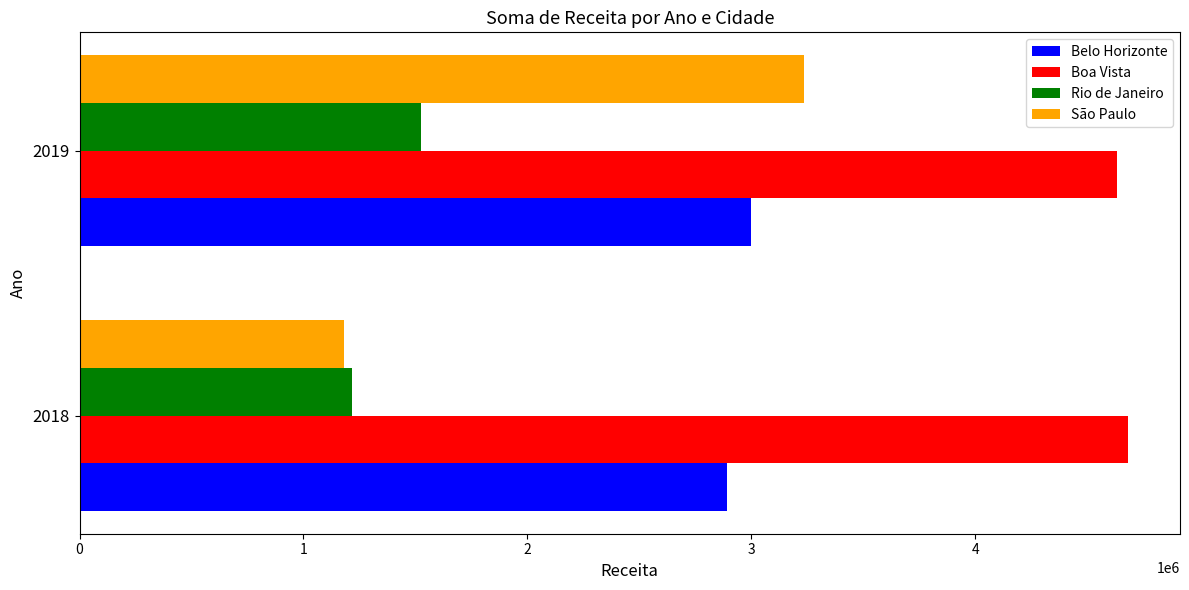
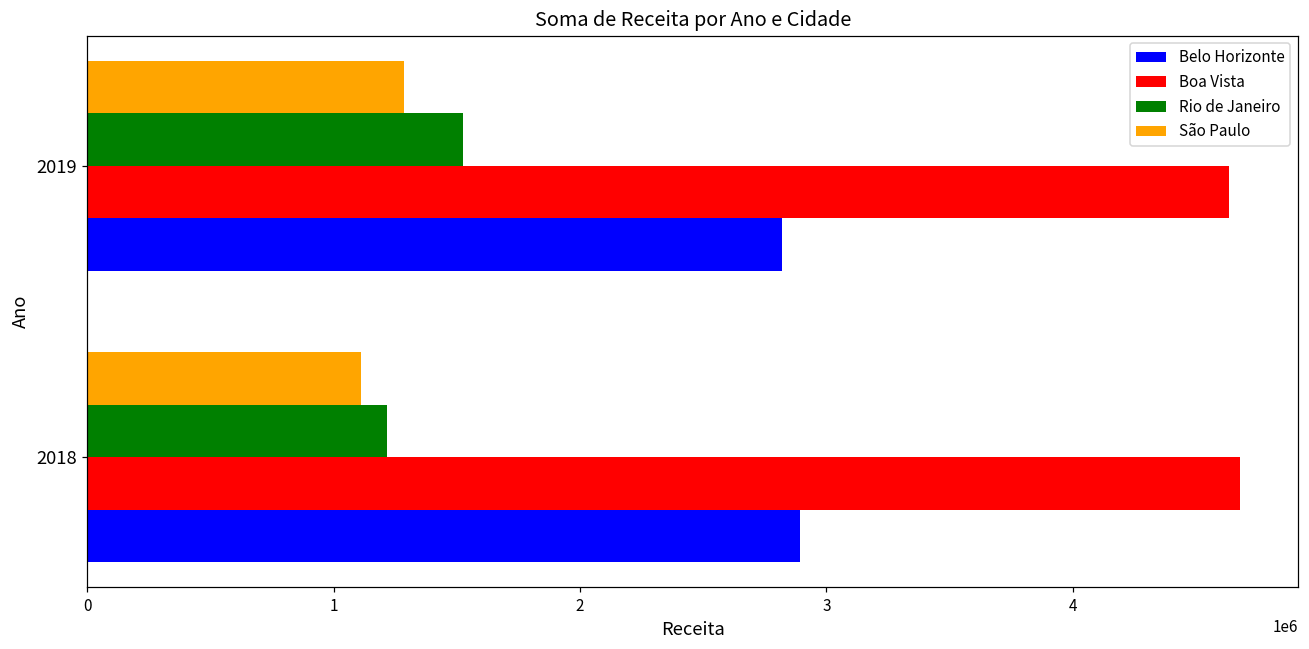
  {
    "Belo Horizonte": {
-     "2019": 3000000,
+     "2019": 2820000,
      "2018": 2890000
    },
    "Boa Vista": {
      "2019": 4630000,
      "2018": 4680000
    },
    "Rio de Janeiro": {
      "2019": 1520000,
      "2018": 1210000
    },
    "São Paulo": {
-     "2019": 3230000,
-     "2018": 1180000
+     "2019": 1290000,
+     "2018": 1110000
    }
  }
